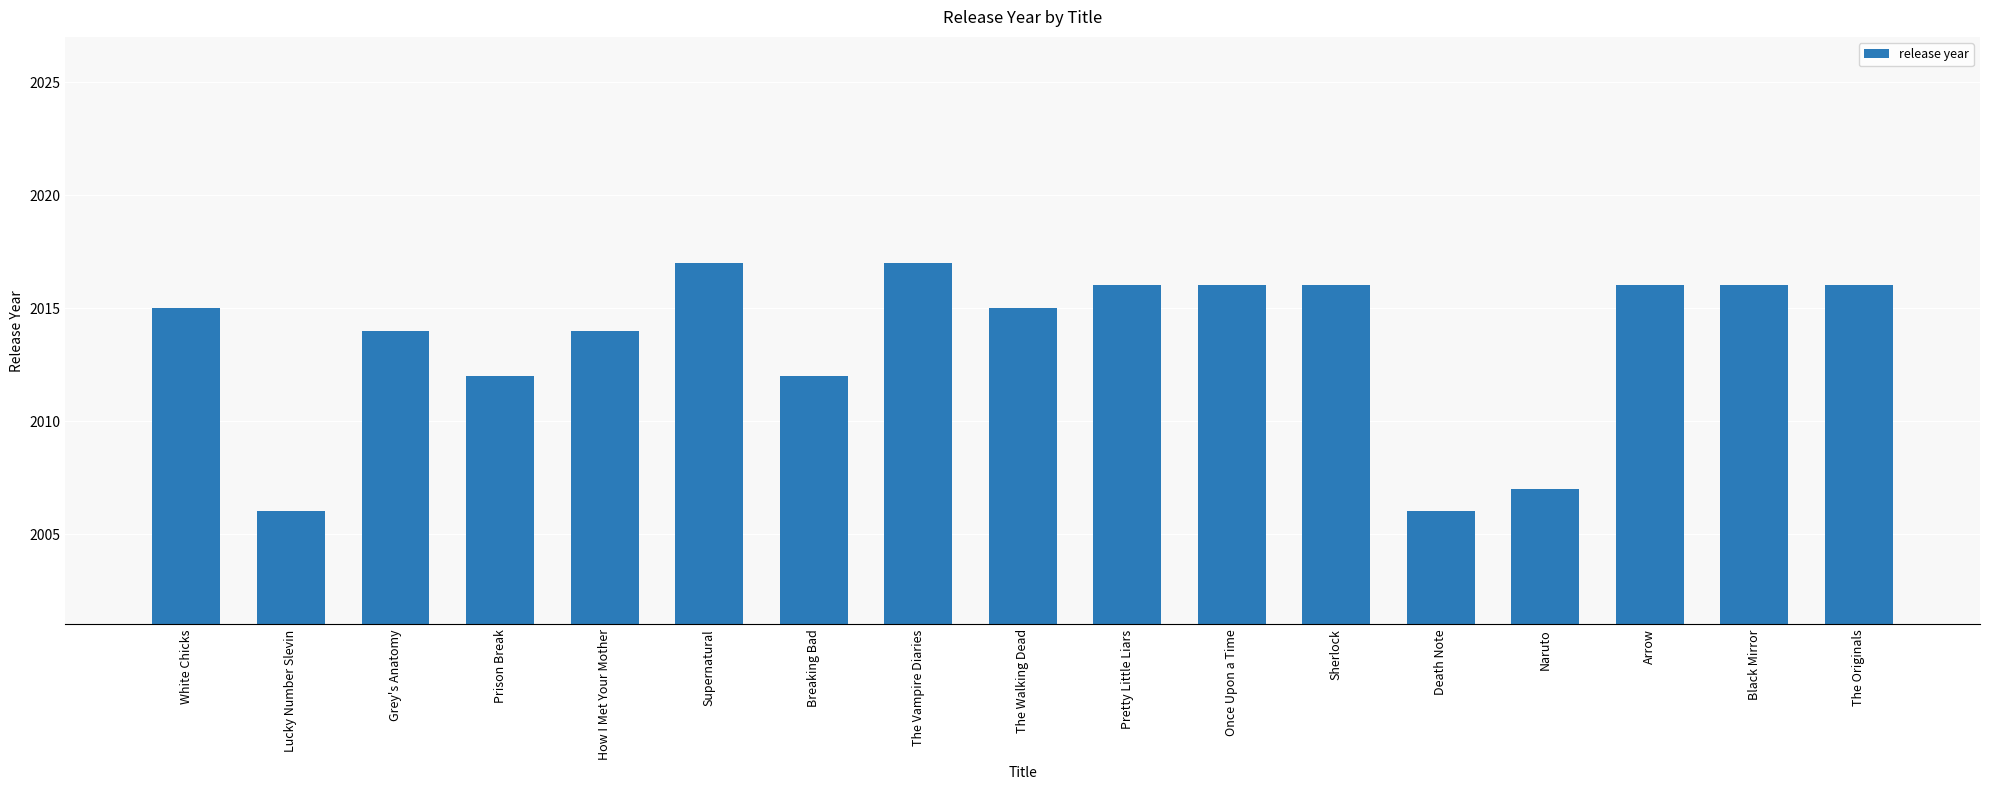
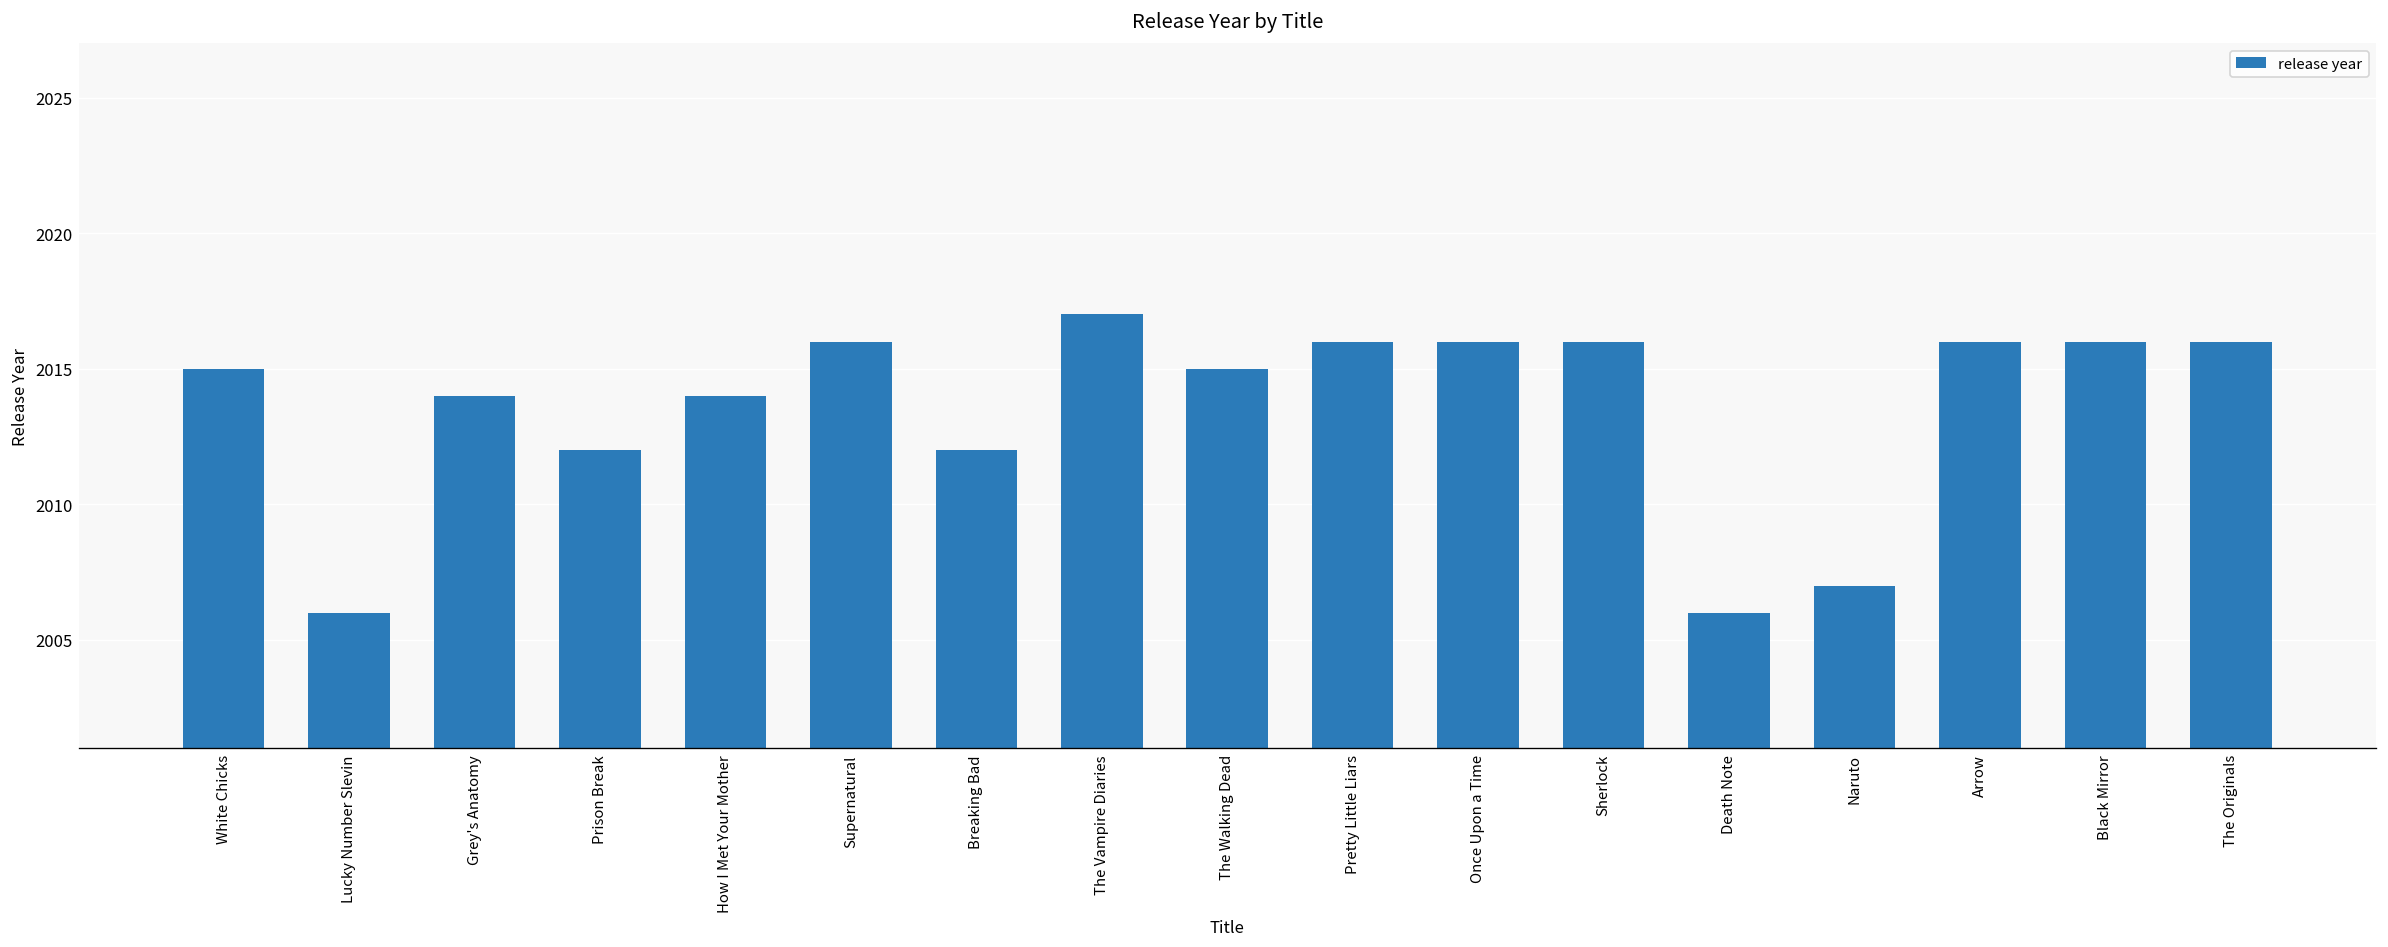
  {
    "White Chicks": 2015,
    "Lucky Number Slevin": 2006,
    "Grey's Anatomy": 2014,
    "Prison Break": 2012,
    "How I Met Your Mother": 2014,
-   "Supernatural": 2017,
+   "Supernatural": 2016,
    "Breaking Bad": 2012,
    "The Vampire Diaries": 2017,
    "The Walking Dead": 2015,
    "Pretty Little Liars": 2016,
    "Once Upon a Time": 2016,
    "Sherlock": 2016,
    "Death Note": 2006,
    "Naruto": 2007,
    "Arrow": 2016,
    "Black Mirror": 2016,
    "The Originals": 2016
  }
